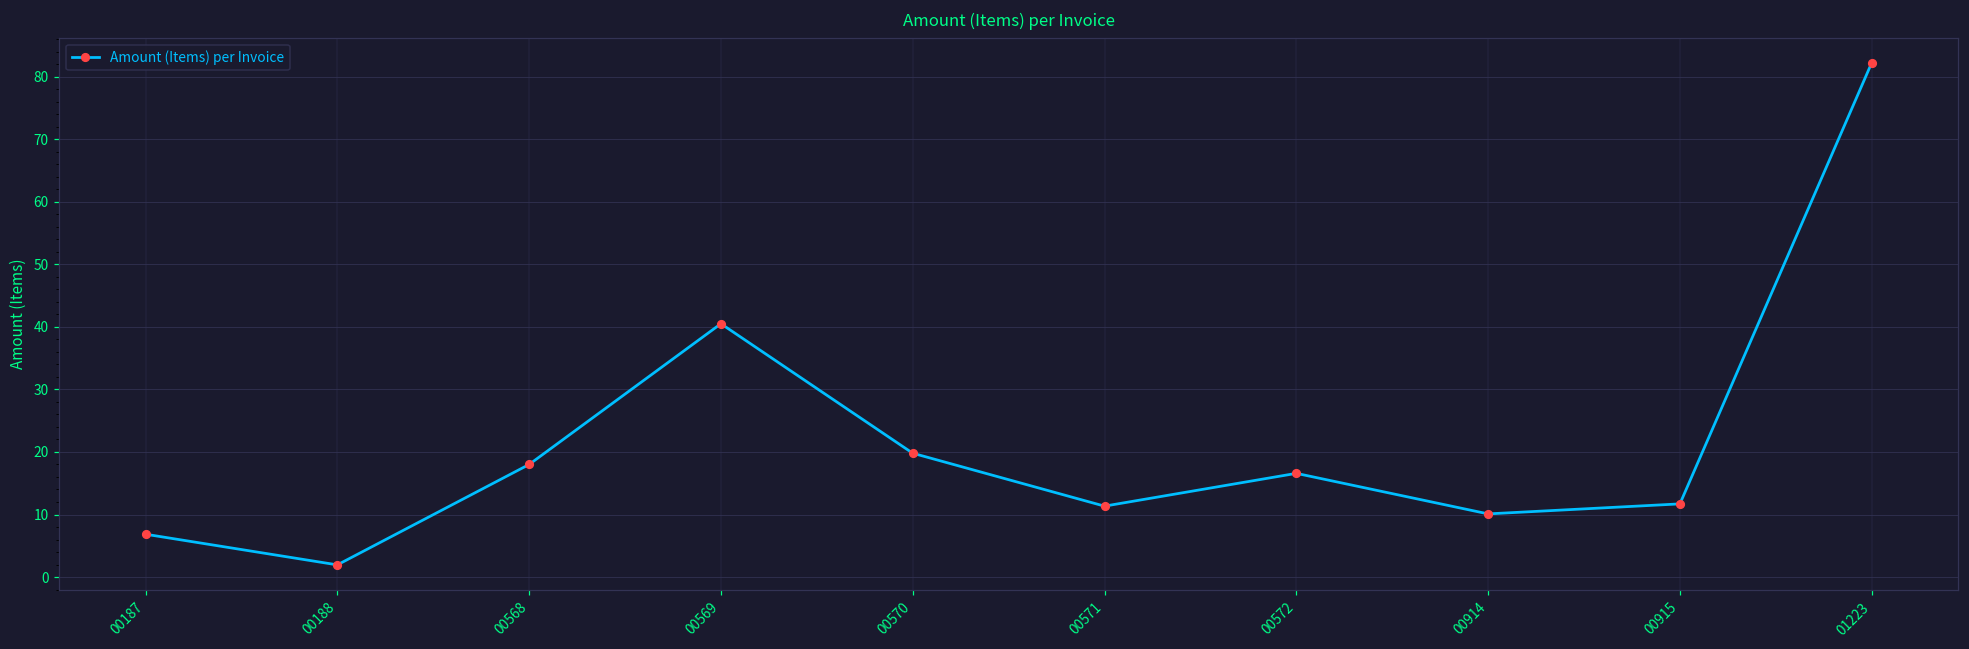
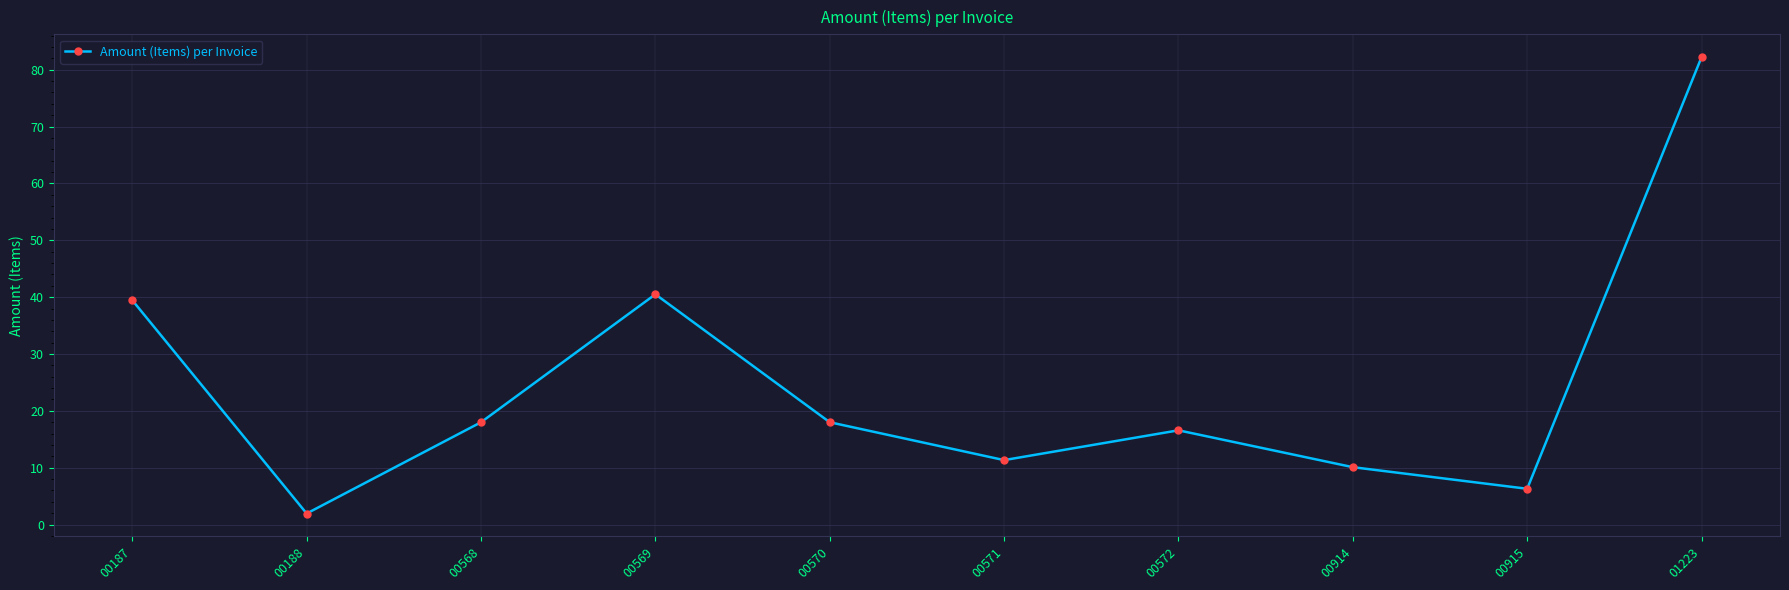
  {
-   "00187": 7,
+   "00187": 39,
    "00188": 2,
    "00568": 18,
    "00569": 41,
-   "00570": 20,
+   "00570": 18,
    "00571": 11,
    "00572": 17,
    "00914": 10,
-   "00915": 12,
+   "00915": 6,
    "01223": 82
  }
